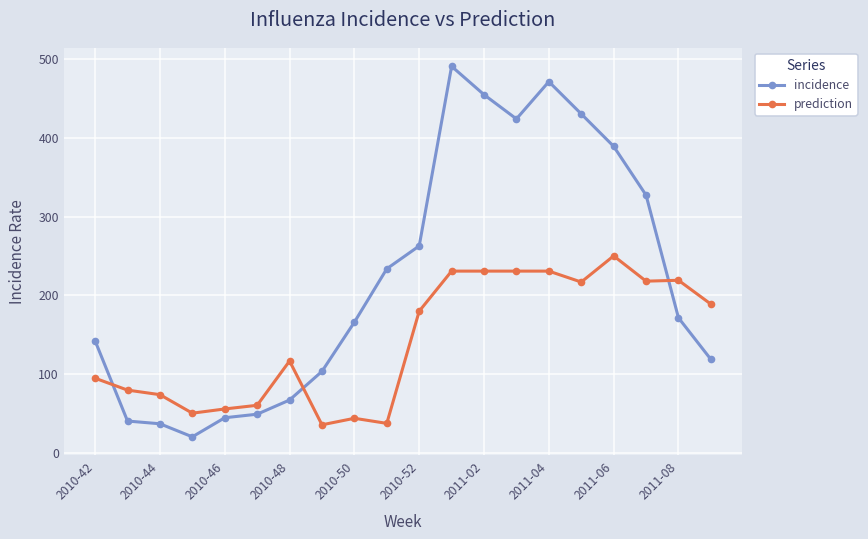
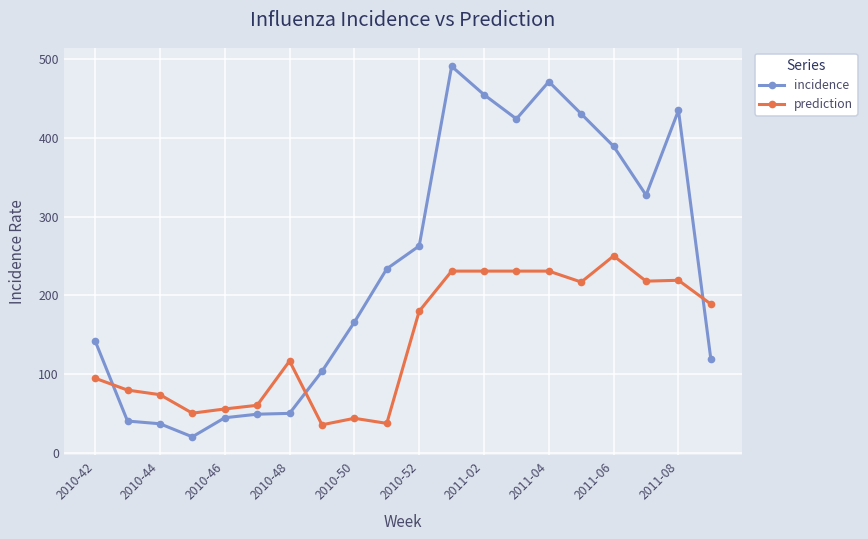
  {
    "incidence": {
      "2010-42": 140,
      "2010-44": 40,
      "2010-46": 40,
-     "2010-48": 70,
+     "2010-48": 50,
      "2010-50": 170,
      "2010-52": 260,
      "2011-02": 460,
      "2011-04": 470,
      "2011-06": 390,
-     "2011-08": 170
+     "2011-08": 440
    },
    "prediction": {
      "2010-42": 90,
      "2010-44": 70,
      "2010-46": 60,
      "2010-48": 120,
      "2010-50": 40,
      "2010-52": 180,
      "2011-02": 230,
      "2011-04": 230,
      "2011-06": 250,
      "2011-08": 220
    }
  }
